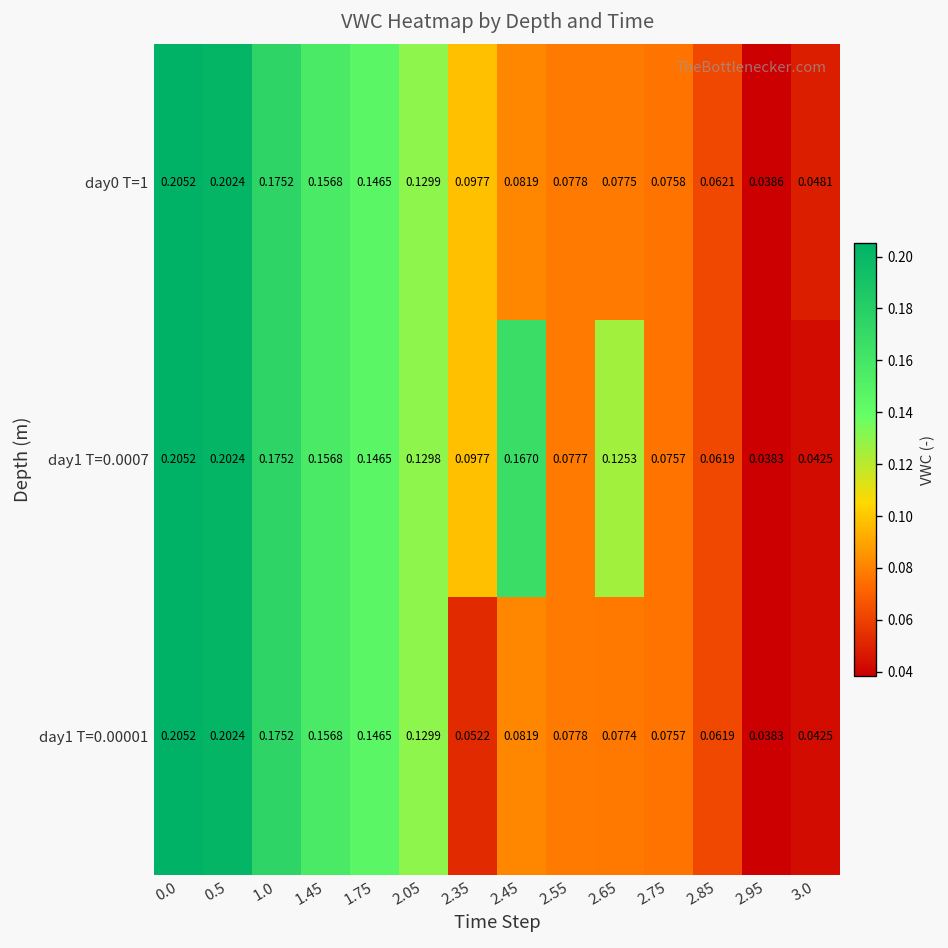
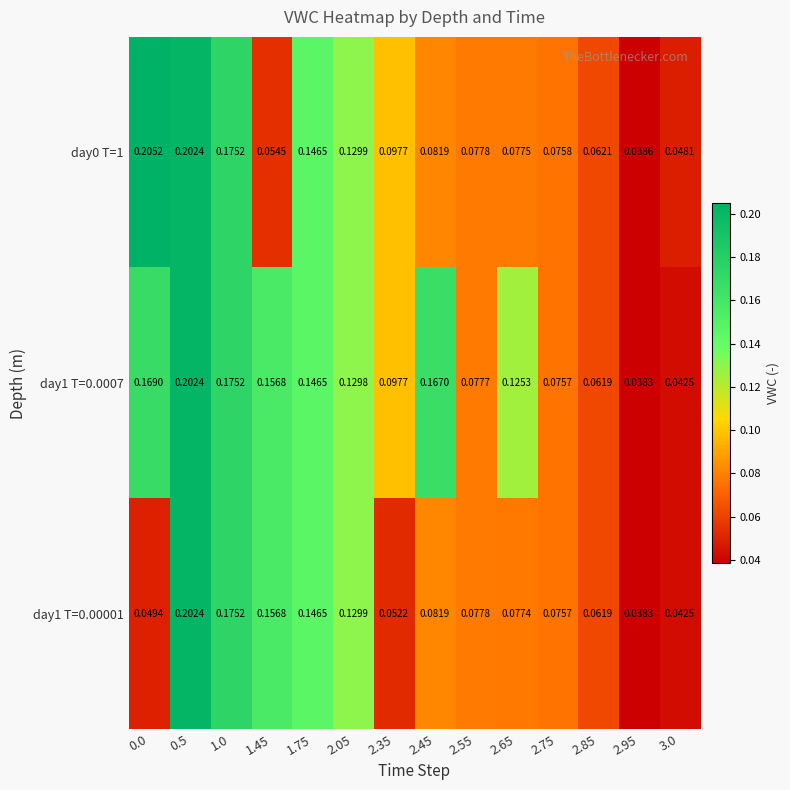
  {
    "day0 T=1": {
      "0.0": 0.2052,
      "0.5": 0.2024,
      "1.0": 0.1752,
-     "1.45": 0.1568,
+     "1.45": 0.0545,
      "1.75": 0.1465,
      "2.05": 0.1299,
      "2.35": 0.0977,
      "2.45": 0.0819,
      "2.55": 0.0778,
      "2.65": 0.0775,
      "2.75": 0.0758,
      "2.85": 0.0621,
      "3.0": 0.0481
    },
    "day1 T=0.0007": {
-     "0.0": 0.2052,
+     "0.0": 0.1690,
      "0.5": 0.2024,
      "1.0": 0.1752,
      "1.45": 0.1568,
      "1.75": 0.1465,
      "2.05": 0.1298,
      "2.35": 0.0977,
      "2.45": 0.1670,
      "2.55": 0.0777,
      "2.65": 0.1253,
      "2.75": 0.0757,
      "2.85": 0.0619,
      "2.95": 0.0383,
      "3.0": 0.0425
    },
    "day1 T=0.00001": {
-     "0.0": 0.2052,
+     "0.0": 0.0494,
      "0.5": 0.2024,
      "1.0": 0.1752,
      "1.45": 0.1568,
      "1.75": 0.1465,
      "2.05": 0.1299,
      "2.35": 0.0522,
      "2.45": 0.0819,
      "2.55": 0.0778,
      "2.65": 0.0774,
      "2.75": 0.0757,
      "2.85": 0.0619,
      "2.95": 0.0383,
      "3.0": 0.0425
    }
  }
